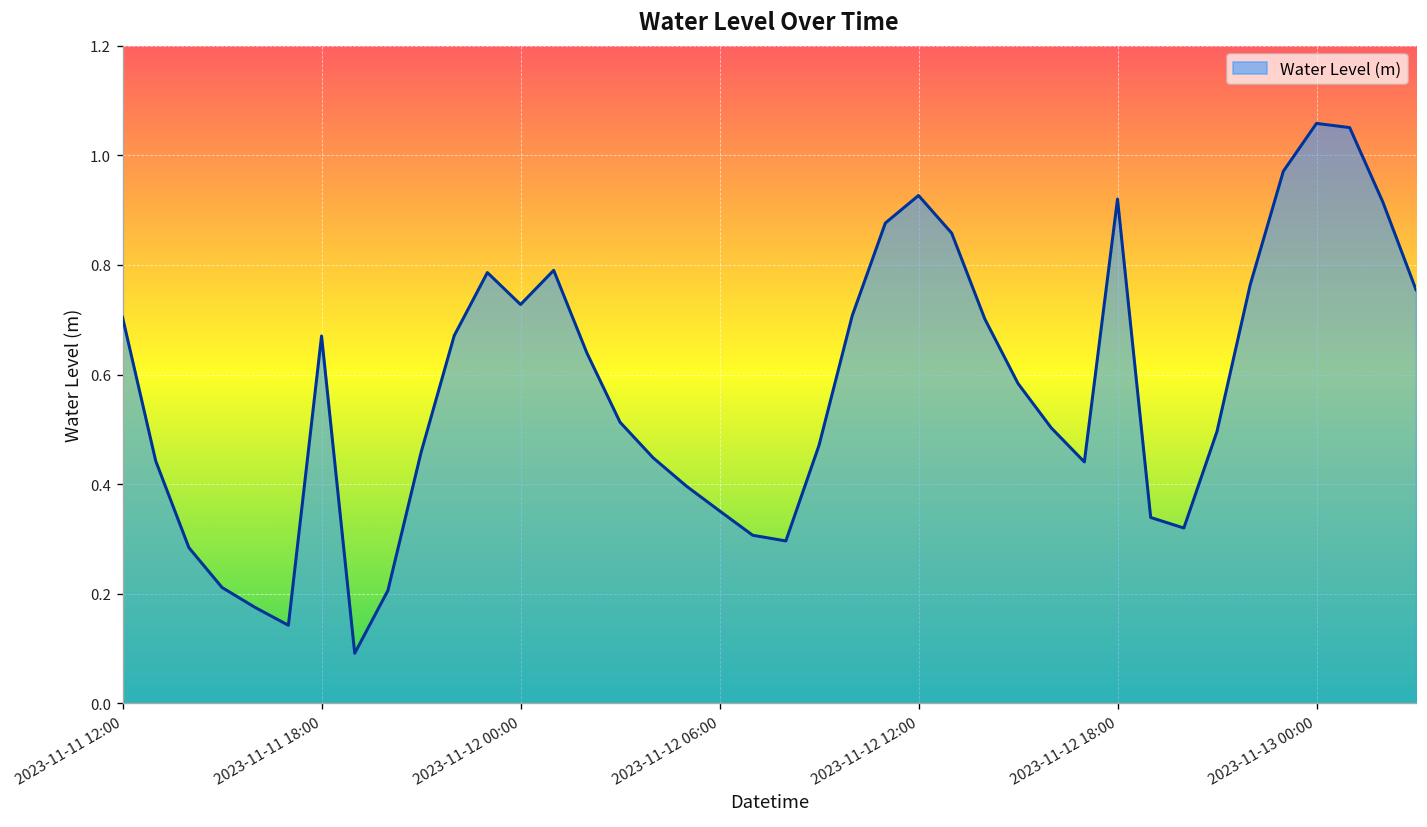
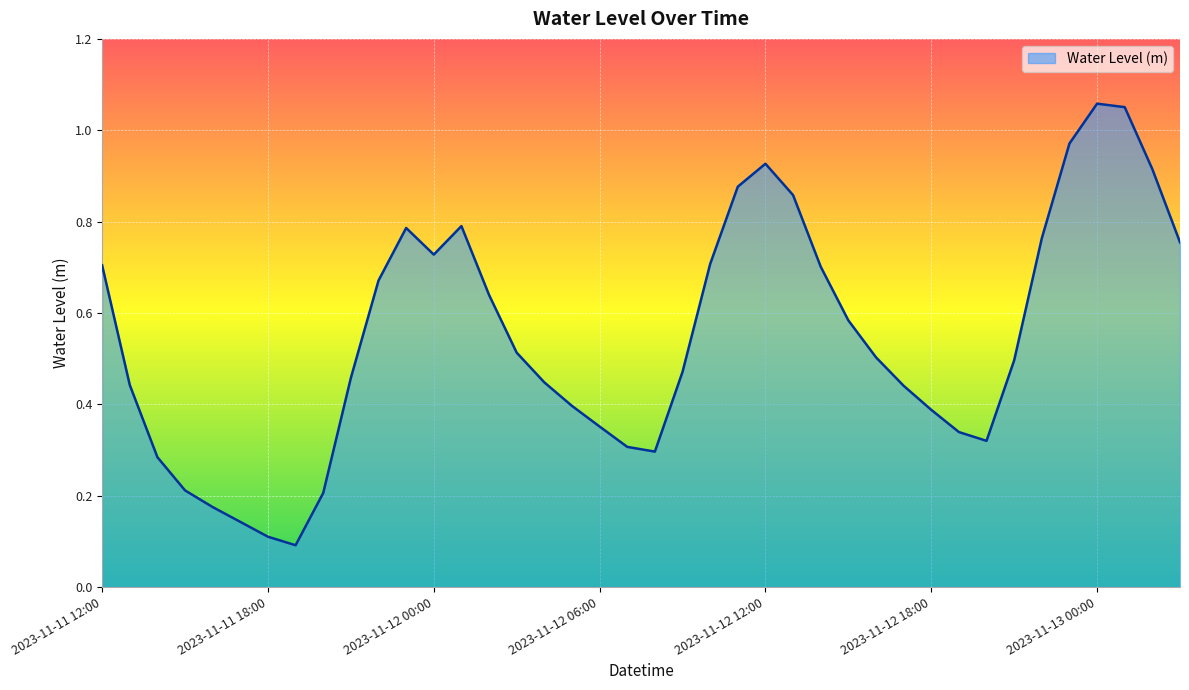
  {
    "2023-11-11 12:00": 0.70,
-   "2023-11-11 18:00": 0.67,
+   "2023-11-11 18:00": 0.11,
    "2023-11-12 00:00": 0.73,
    "2023-11-12 06:00": 0.35,
    "2023-11-12 12:00": 0.93,
-   "2023-11-12 18:00": 0.92,
+   "2023-11-12 18:00": 0.39,
    "2023-11-13 00:00": 1.06
  }
